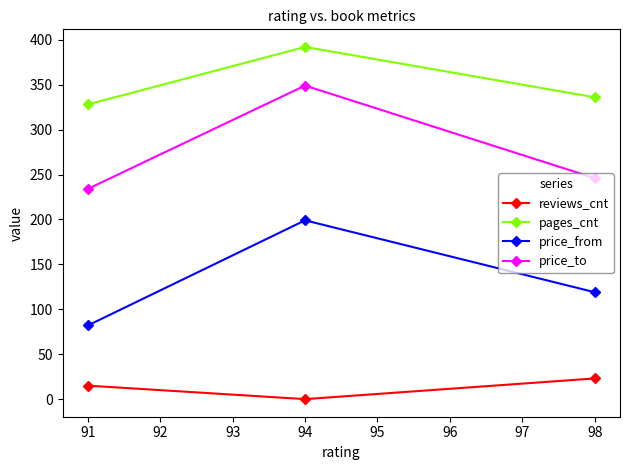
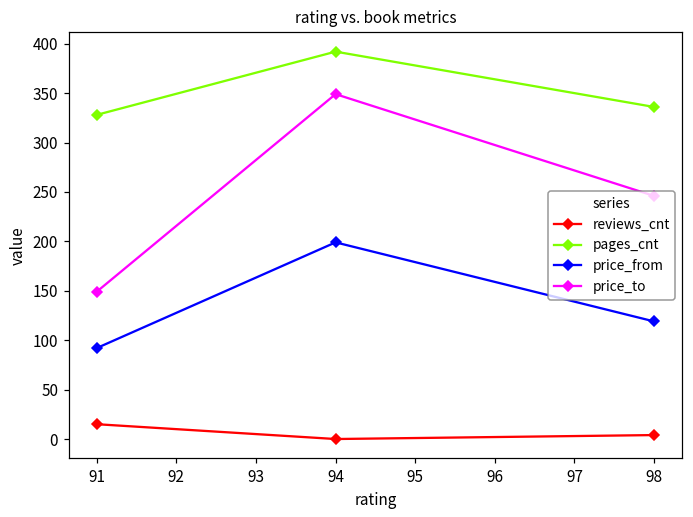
  {
    "reviews_cnt": {
      "91": 20,
      "94": 0,
-     "98": 20
+     "98": 0
    },
    "pages_cnt": {
      "91": 330,
      "94": 390,
      "98": 340
    },
    "price_from": {
-     "91": 80,
+     "91": 90,
      "94": 200,
      "98": 120
    },
    "price_to": {
-     "91": 230,
+     "91": 150,
      "94": 350
    }
  }
